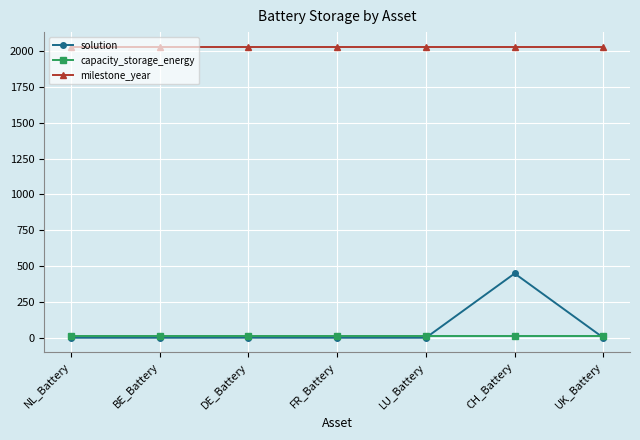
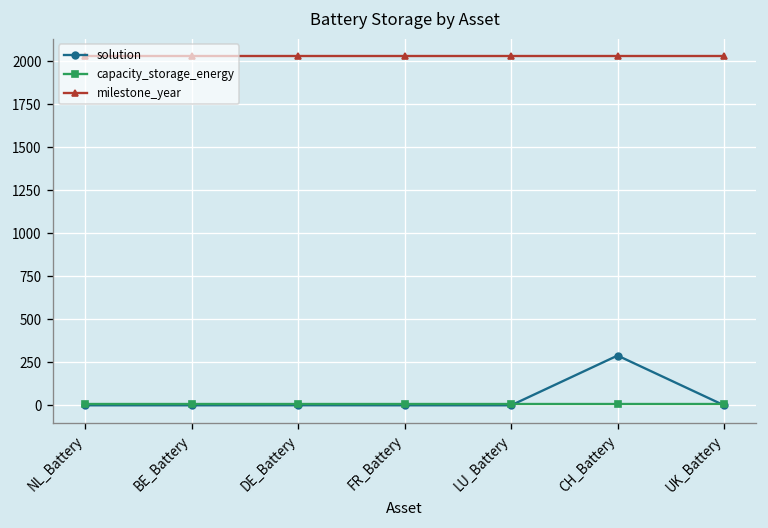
  {
    "solution": {
-     "CH_Battery": 450
+     "CH_Battery": 290
    },
    "capacity_storage_energy": {
      "CH_Battery": 10
    },
    "milestone_year": {
      "DE_Battery": 2030,
      "FR_Battery": 2030,
      "LU_Battery": 2030,
      "CH_Battery": 2030,
      "UK_Battery": 2030
    }
  }
